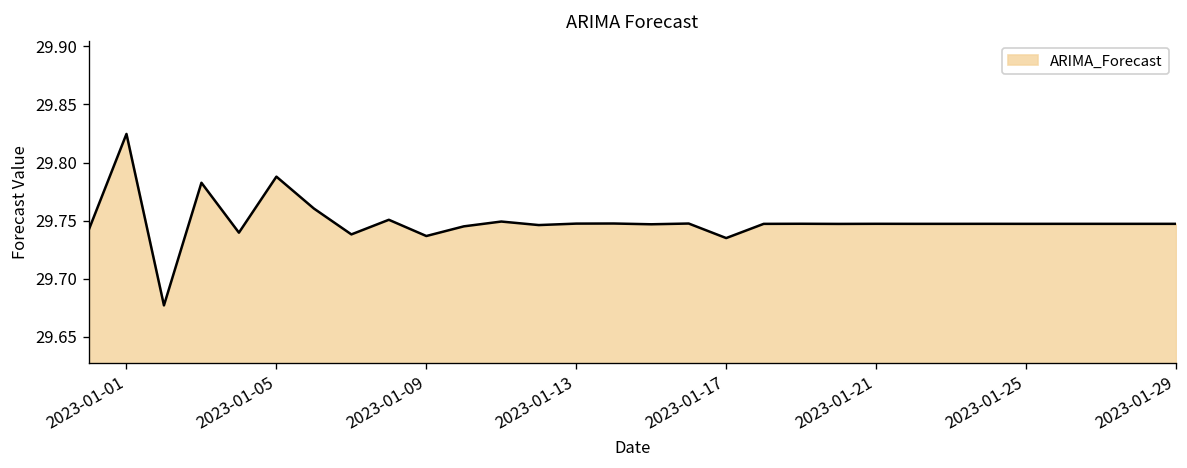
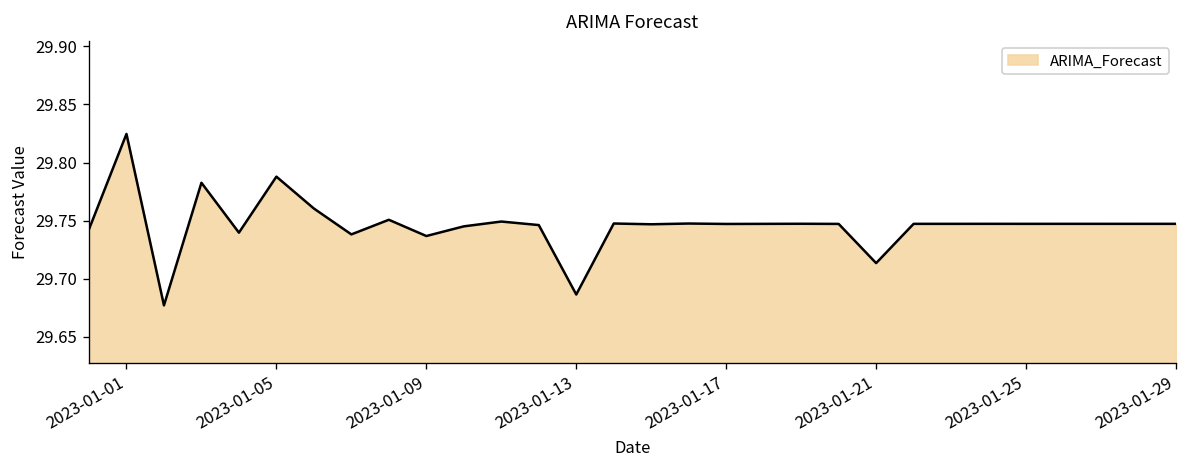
  {
    "2023-01-01": 29.82,
    "2023-01-05": 29.79,
    "2023-01-09": 29.74,
-   "2023-01-13": 29.75,
-   "2023-01-17": 29.74,
-   "2023-01-21": 29.75,
+   "2023-01-13": 29.69,
+   "2023-01-17": 29.75,
+   "2023-01-21": 29.71,
    "2023-01-25": 29.75,
    "2023-01-29": 29.75
  }
